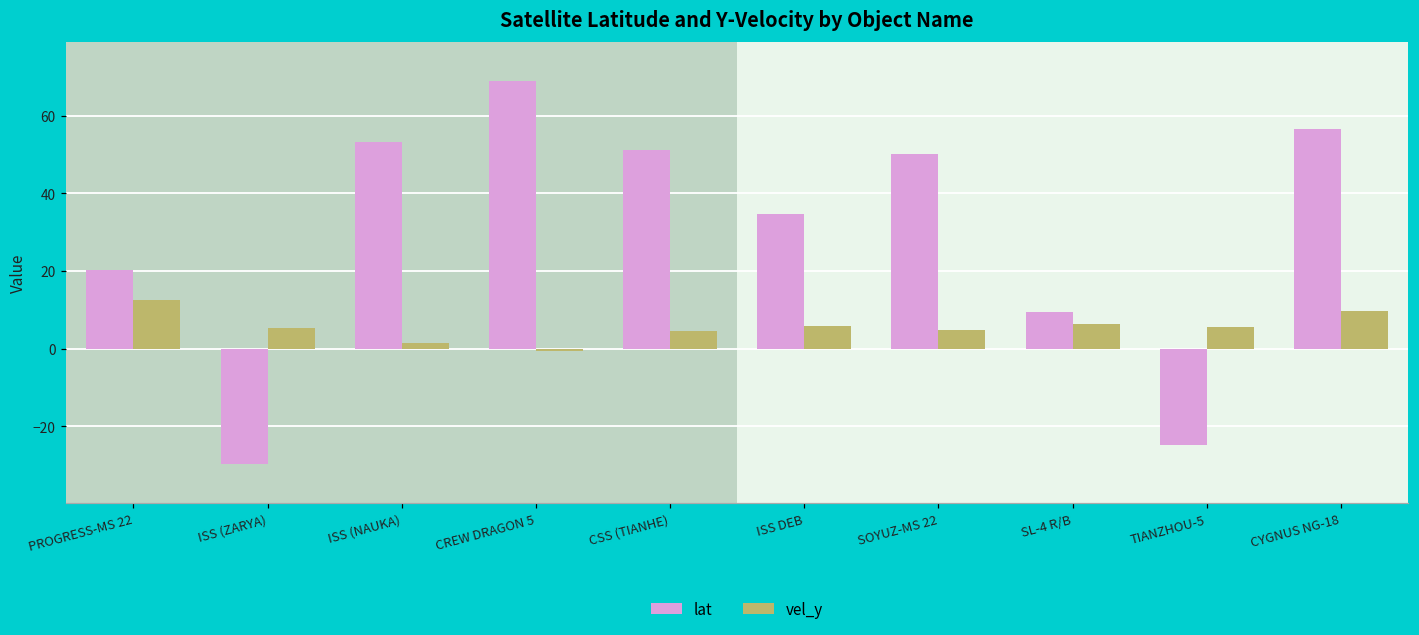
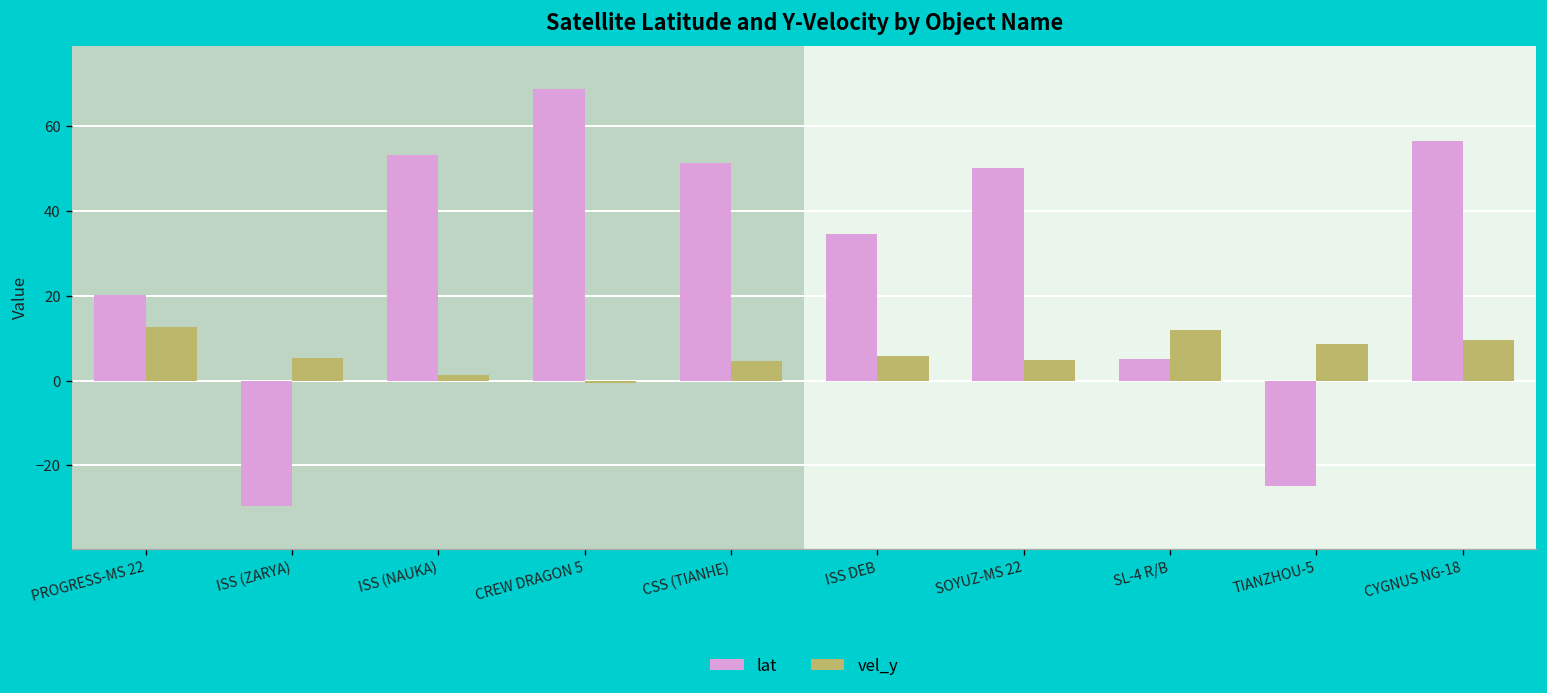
  {
    "lat": {
      "PROGRESS-MS 22": 20,
      "ISS (ZARYA)": -30,
      "ISS (NAUKA)": 53,
      "CREW DRAGON 5": 69,
      "CSS (TIANHE)": 51,
      "ISS DEB": 35,
      "SOYUZ-MS 22": 50,
-     "SL-4 R/B": 9,
+     "SL-4 R/B": 5,
      "TIANZHOU-5": -25,
      "CYGNUS NG-18": 57
    },
    "vel_y": {
      "PROGRESS-MS 22": 13,
      "ISS (ZARYA)": 5,
      "ISS (NAUKA)": 1,
      "CSS (TIANHE)": 5,
      "ISS DEB": 6,
      "SOYUZ-MS 22": 5,
-     "SL-4 R/B": 6,
-     "TIANZHOU-5": 6,
+     "SL-4 R/B": 12,
+     "TIANZHOU-5": 9,
      "CYGNUS NG-18": 10
    }
  }
